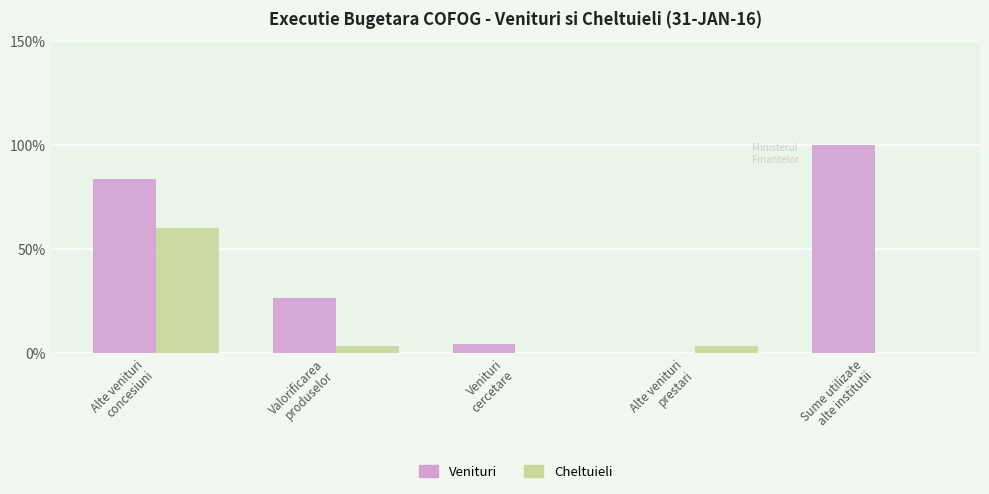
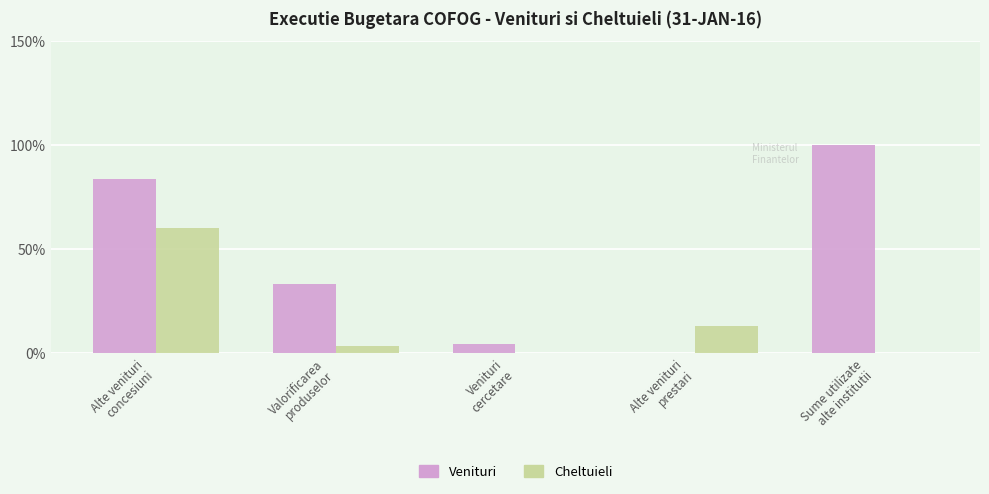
  {
    "Venituri": {
      "Alte venituri concesiuni": "84%",
-     "Valorificarea produselor": "27%",
+     "Valorificarea produselor": "33%",
      "Venituri cercetare": "5%",
      "Sume utilizate alte institutii": "100%"
    },
    "Cheltuieli": {
      "Alte venituri concesiuni": "60%",
      "Valorificarea produselor": "4%",
-     "Alte venituri prestari": "4%"
+     "Alte venituri prestari": "13%"
    }
  }
